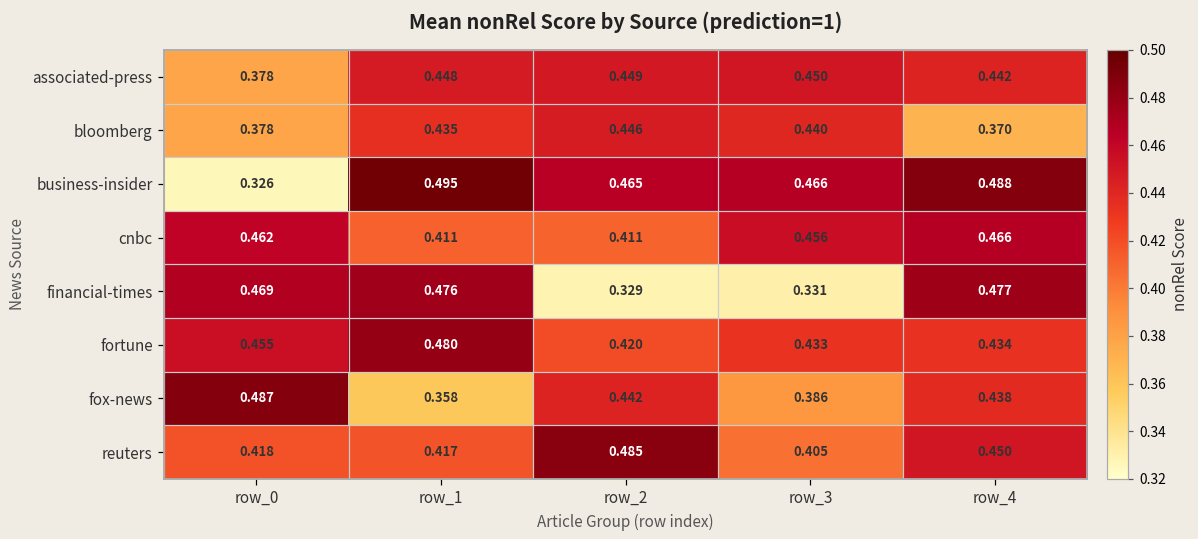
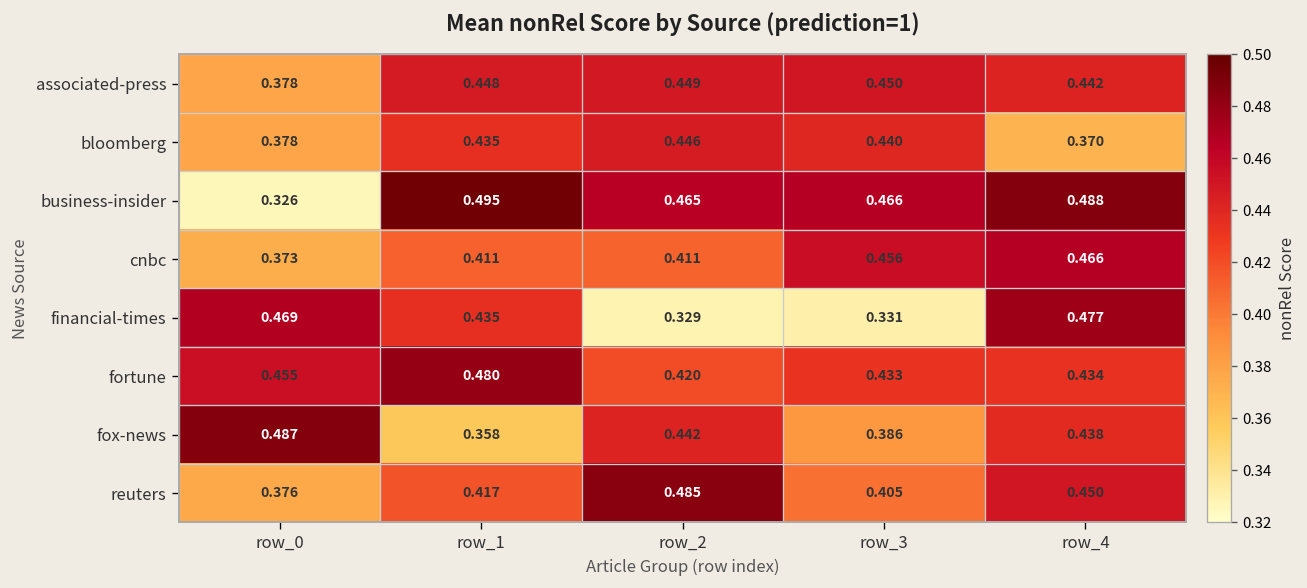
  {
    "associated-press": {
      "row_0": 0.378,
      "row_1": 0.448,
      "row_2": 0.449,
      "row_3": 0.450,
      "row_4": 0.442
    },
    "bloomberg": {
      "row_0": 0.378,
      "row_1": 0.435,
      "row_2": 0.446,
      "row_3": 0.440,
      "row_4": 0.370
    },
    "business-insider": {
      "row_0": 0.326,
      "row_1": 0.495,
      "row_2": 0.465,
      "row_3": 0.466,
      "row_4": 0.488
    },
    "cnbc": {
-     "row_0": 0.462,
+     "row_0": 0.373,
      "row_1": 0.411,
      "row_2": 0.411,
      "row_3": 0.456,
      "row_4": 0.466
    },
    "financial-times": {
      "row_0": 0.469,
-     "row_1": 0.476,
+     "row_1": 0.435,
      "row_2": 0.329,
      "row_3": 0.331,
      "row_4": 0.477
    },
    "fortune": {
      "row_0": 0.455,
      "row_1": 0.480,
      "row_2": 0.420,
      "row_3": 0.433,
      "row_4": 0.434
    },
    "fox-news": {
      "row_0": 0.487,
      "row_1": 0.358,
      "row_2": 0.442,
      "row_3": 0.386,
      "row_4": 0.438
    },
    "reuters": {
-     "row_0": 0.418,
+     "row_0": 0.376,
      "row_1": 0.417,
      "row_2": 0.485,
      "row_3": 0.405,
      "row_4": 0.450
    }
  }
